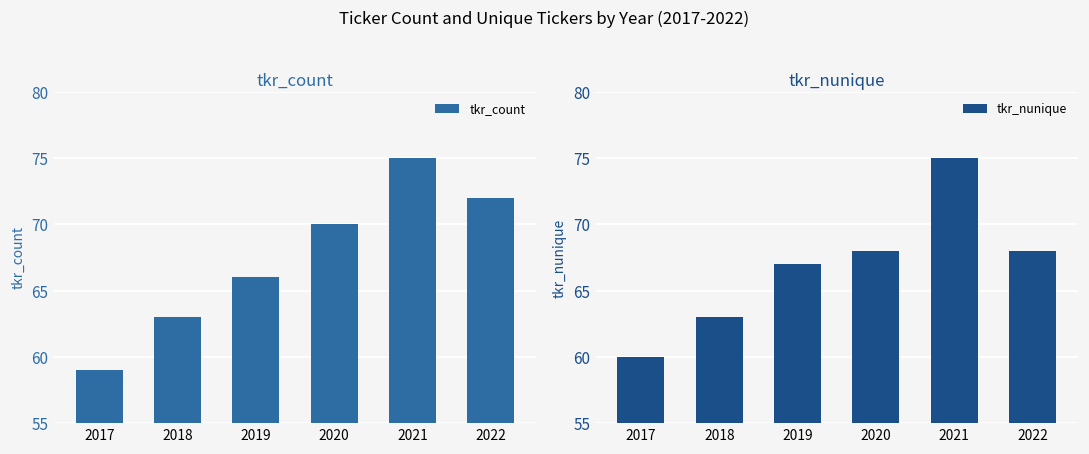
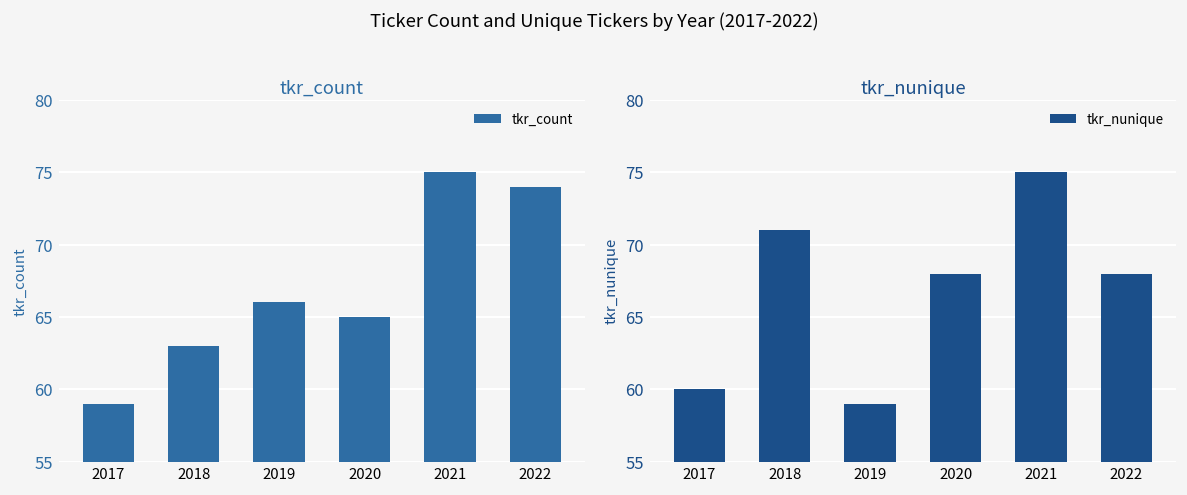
  {
    "tkr_count": {
      "2017": 59,
      "2018": 63,
      "2019": 66,
-     "2020": 70,
+     "2020": 65,
      "2021": 75,
-     "2022": 72
+     "2022": 74
    },
    "tkr_nunique": {
      "2017": 60,
-     "2018": 63,
-     "2019": 67,
+     "2018": 71,
+     "2019": 59,
      "2020": 68,
      "2021": 75,
      "2022": 68
    }
  }
